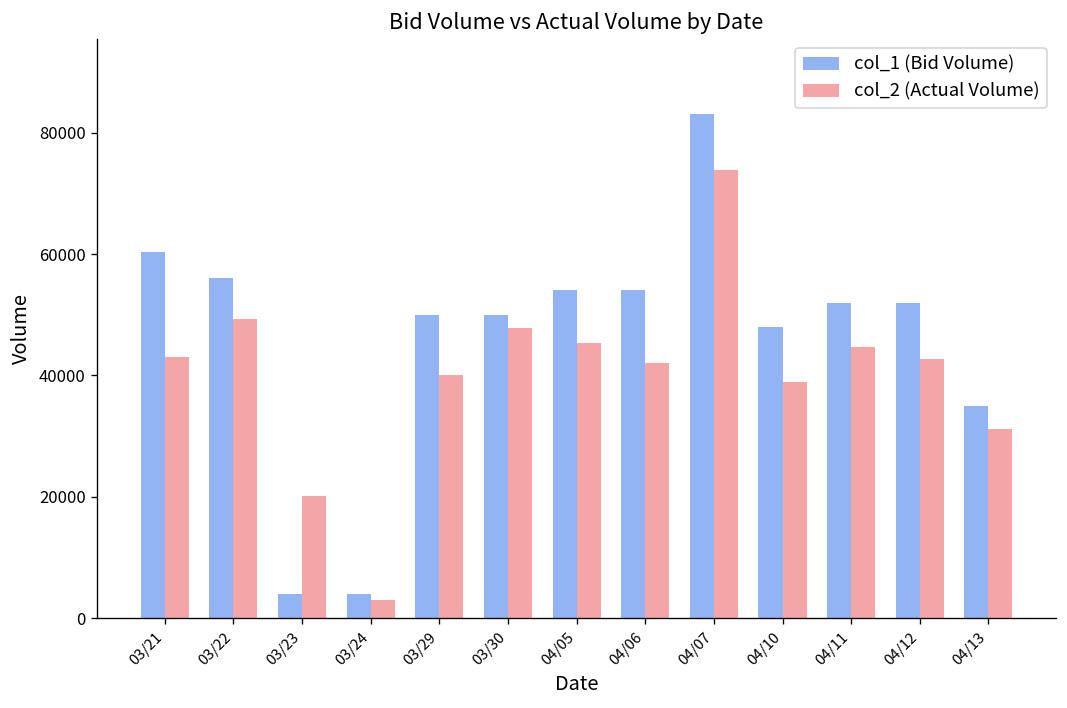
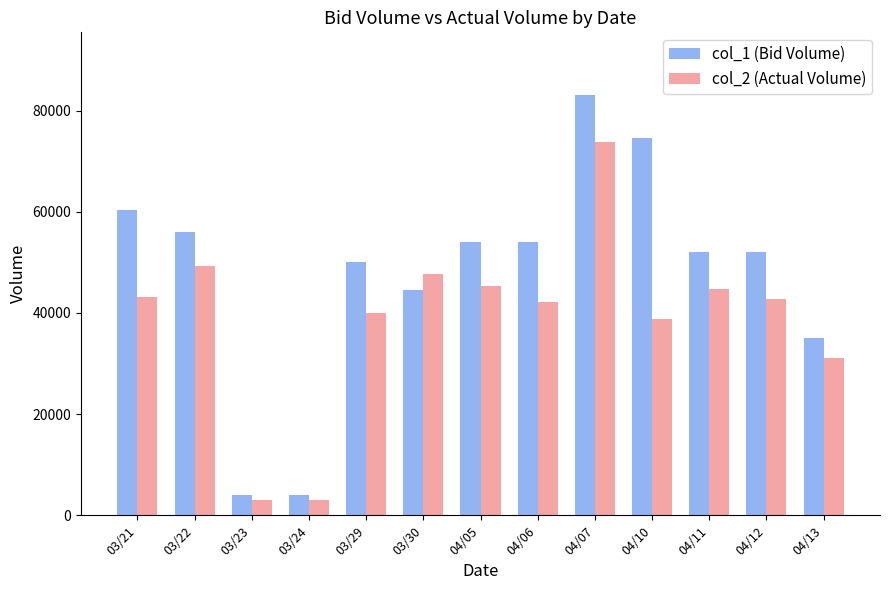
  {
    "col_1 (Bid Volume)": {
      "03/21": 60000,
      "03/22": 56000,
      "03/23": 4000,
      "03/24": 4000,
      "03/29": 50000,
-     "03/30": 50000,
+     "03/30": 45000,
      "04/05": 54000,
      "04/06": 54000,
      "04/07": 83000,
-     "04/10": 48000,
+     "04/10": 75000,
      "04/11": 52000,
      "04/12": 52000,
      "04/13": 35000
    },
    "col_2 (Actual Volume)": {
      "03/21": 43000,
      "03/22": 49000,
-     "03/23": 20000,
+     "03/23": 3000,
      "03/24": 3000,
      "03/29": 40000,
      "03/30": 48000,
      "04/05": 45000,
      "04/06": 42000,
      "04/07": 74000,
      "04/10": 39000,
      "04/11": 45000,
      "04/12": 43000,
      "04/13": 31000
    }
  }
